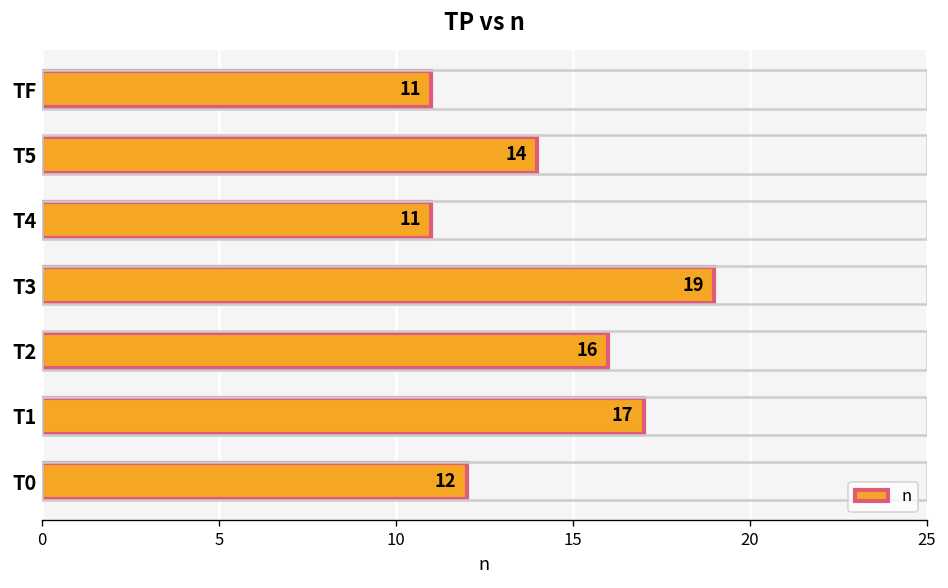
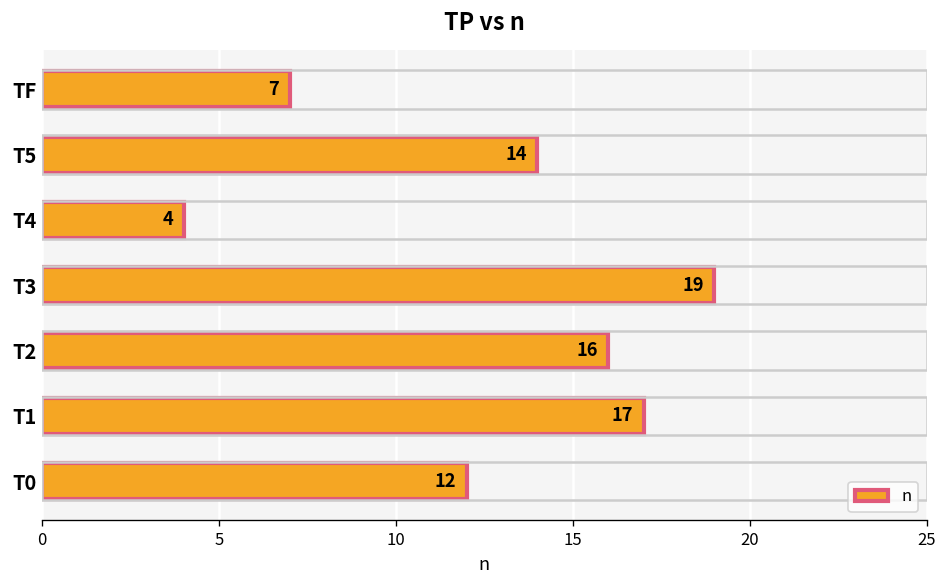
  {
-   "TF": 11,
+   "TF": 7,
    "T5": 14,
-   "T4": 11,
+   "T4": 4,
    "T3": 19,
    "T2": 16,
    "T1": 17,
    "T0": 12
  }
